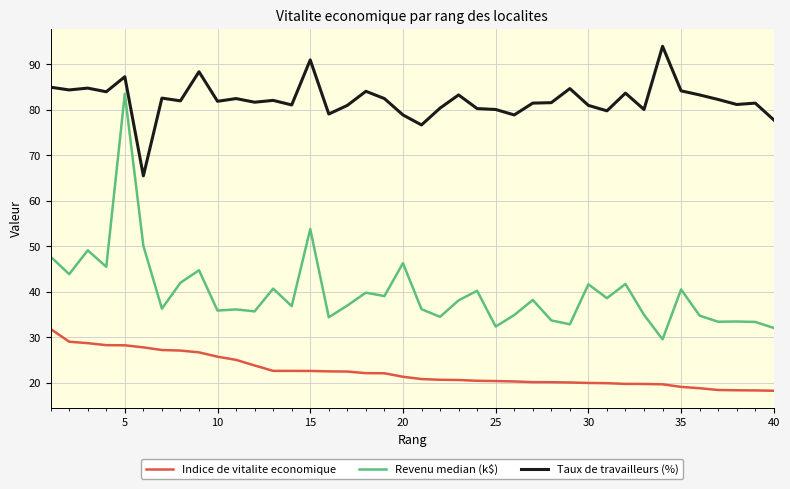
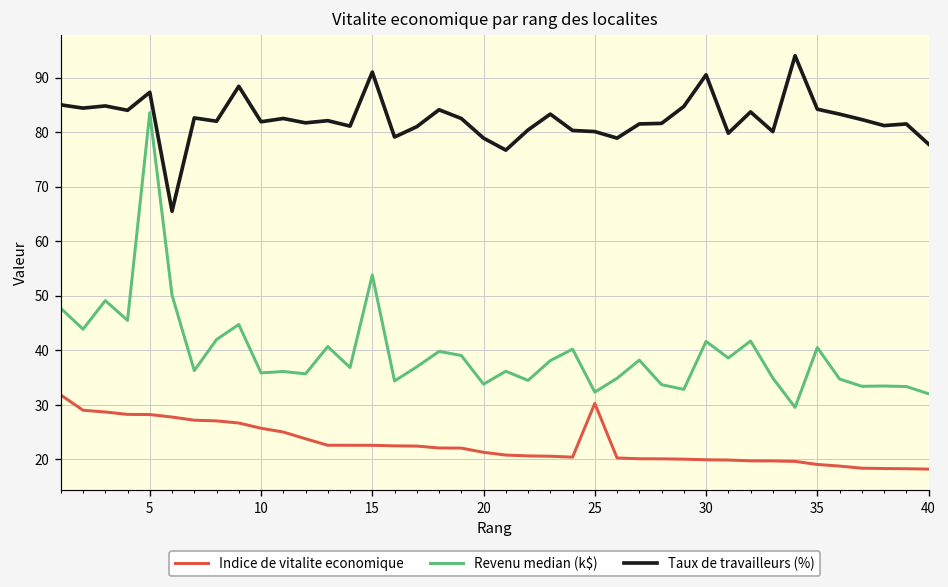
  {
    "Indice de vitalite economique": {
      "5": 28,
      "10": 26,
      "15": 23,
      "20": 21,
-     "25": 20,
+     "25": 30,
      "30": 20,
      "35": 19,
      "40": 18
    },
    "Revenu median (k$)": {
      "5": 84,
      "10": 36,
      "15": 54,
-     "20": 46,
+     "20": 34,
      "25": 32,
      "30": 42,
      "35": 41,
      "40": 32
    },
    "Taux de travailleurs (%)": {
      "5": 87,
      "10": 82,
      "15": 91,
      "20": 79,
      "25": 80,
-     "30": 81,
+     "30": 91,
      "35": 84,
      "40": 78
    }
  }
